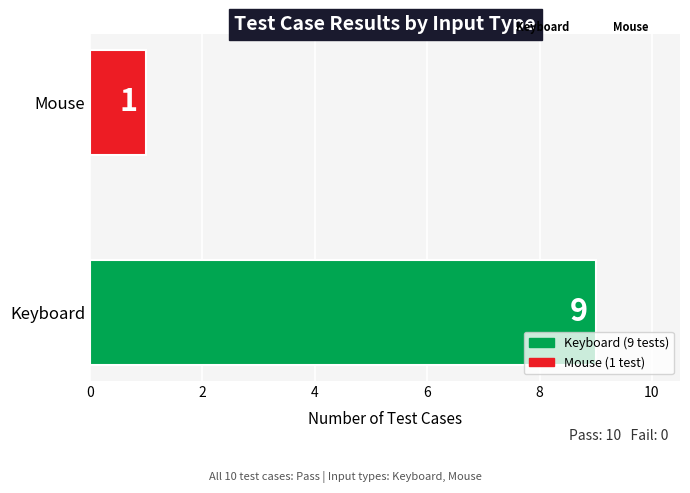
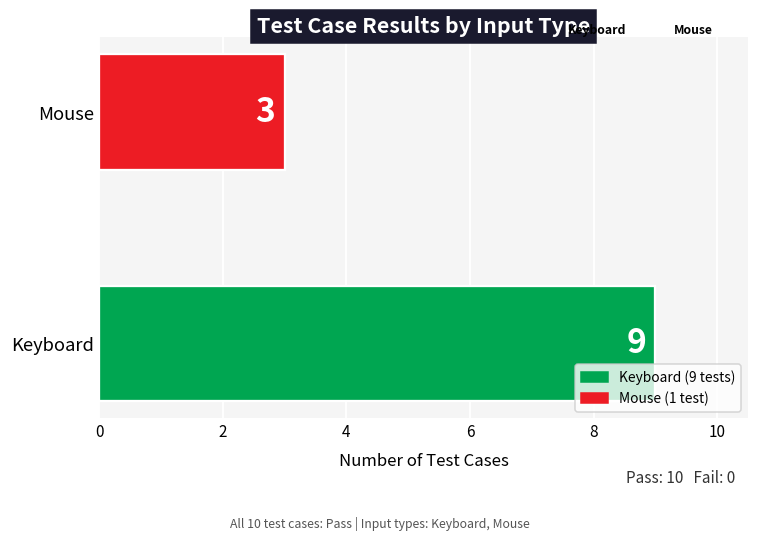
  {
-   "Mouse": 1,
+   "Mouse": 3,
    "Keyboard": 9
  }
